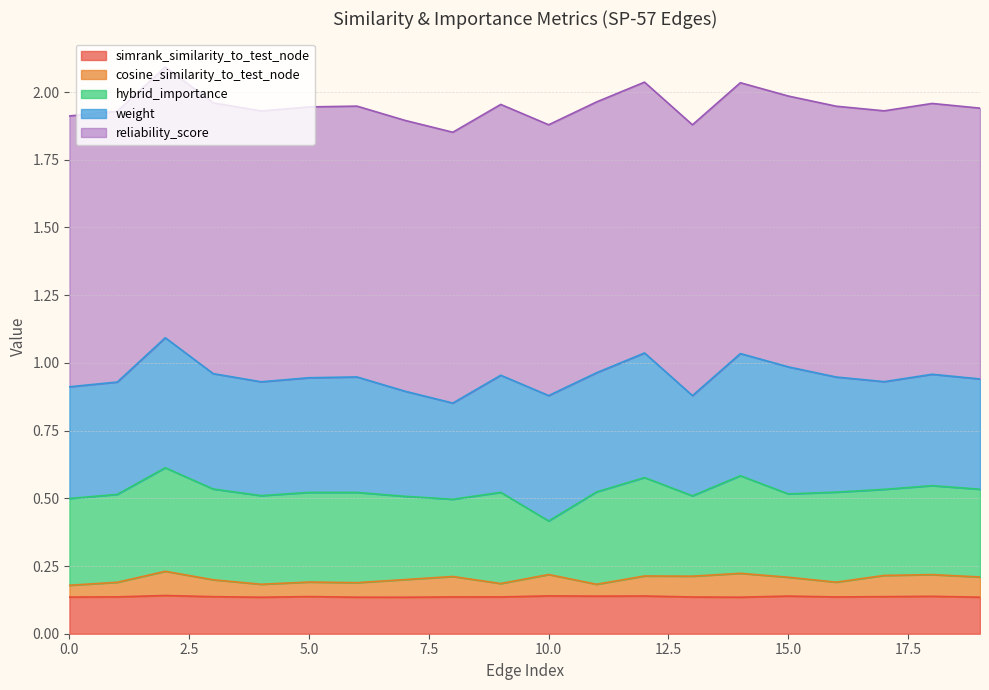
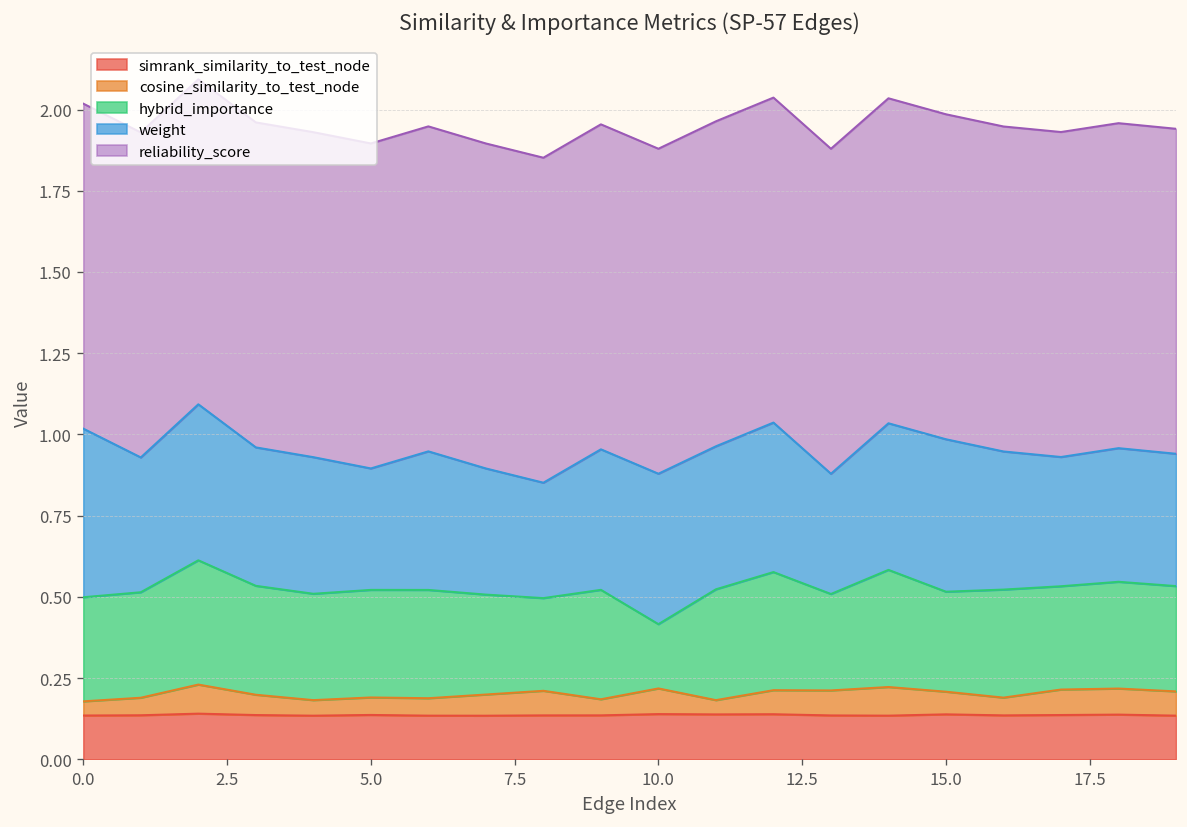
  {
    "hybrid_importance": {
      "0.0": 0.32,
      "5.0": 0.33,
      "10.0": 0.20,
      "15.0": 0.31
    },
    "weight": {
-     "0.0": 0.41,
-     "5.0": 0.42,
+     "0.0": 0.52,
+     "5.0": 0.37,
      "10.0": 0.46,
      "15.0": 0.47
    },
    "reliability_score": {
      "0.0": 1.00,
      "10.0": 1.00,
      "15.0": 1.00
    }
  }
